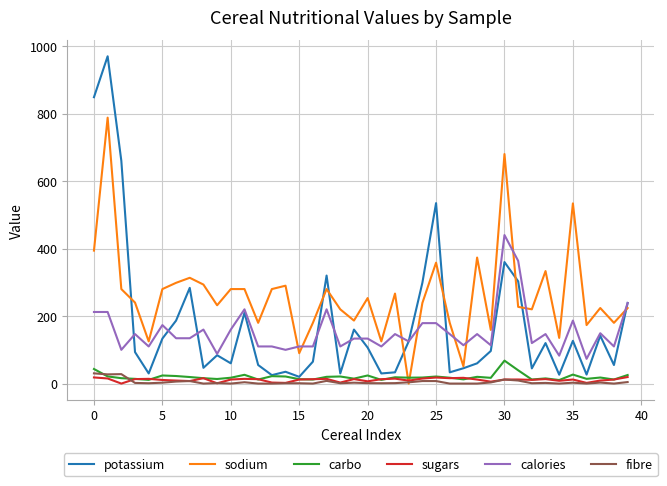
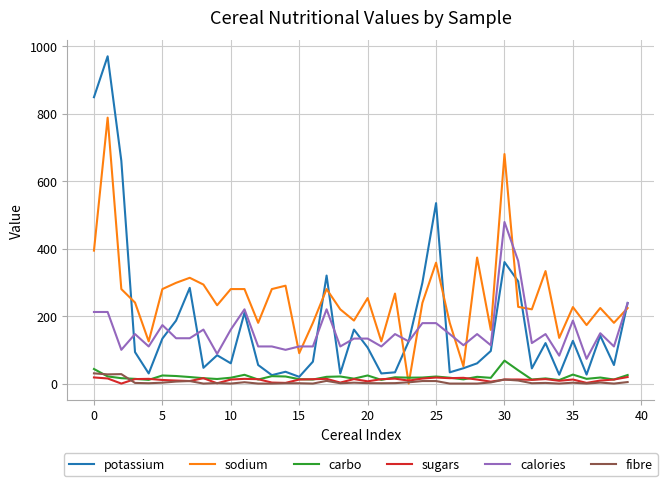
  {
    "potassium": {
      "0": 850,
      "5": 130,
      "10": 60,
      "20": 110,
      "25": 530,
      "30": 360,
      "35": 130
    },
    "sodium": {
      "0": 390,
      "5": 280,
      "10": 280,
      "15": 90,
      "20": 250,
      "25": 360,
      "30": 680,
-     "35": 530
+     "35": 230
    },
    "carbo": {
      "0": 40,
      "5": 20,
      "20": 20,
      "30": 70,
      "35": 30
    },
    "sugars": {
      "0": 20,
      "5": 10,
      "35": 10
    },
    "calories": {
      "0": 210,
      "5": 170,
      "10": 160,
      "15": 110,
      "20": 130,
      "25": 180,
-     "30": 440,
+     "30": 480,
      "35": 190
    },
    "fibre": {
      "0": 30,
      "5": 0,
      "10": 0,
      "15": 0,
      "25": 10,
      "35": 0
    }
  }
